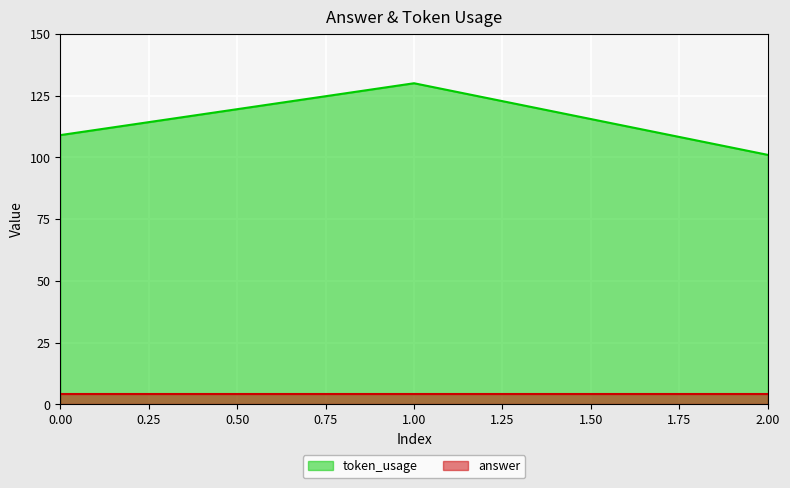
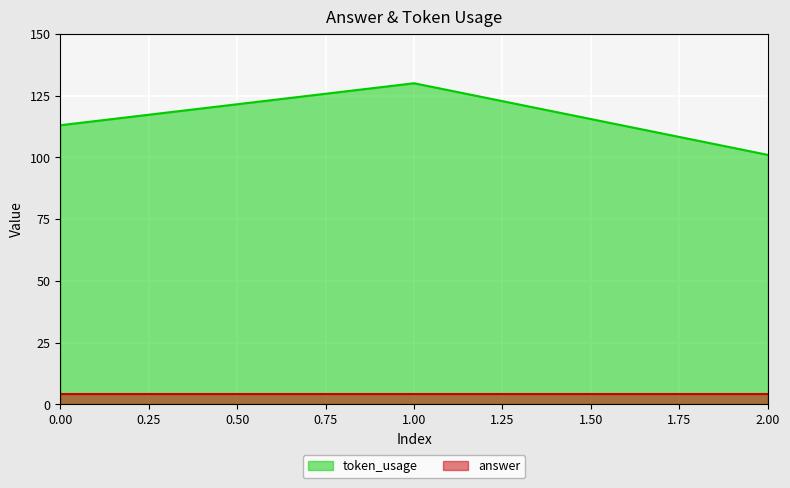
  {
    "token_usage": {
-     "0.00": 109,
+     "0.00": 113,
      "1.00": 130,
      "2.00": 101
    },
    "answer": {
      "0.00": 4,
      "1.00": 4,
      "2.00": 4
    }
  }
